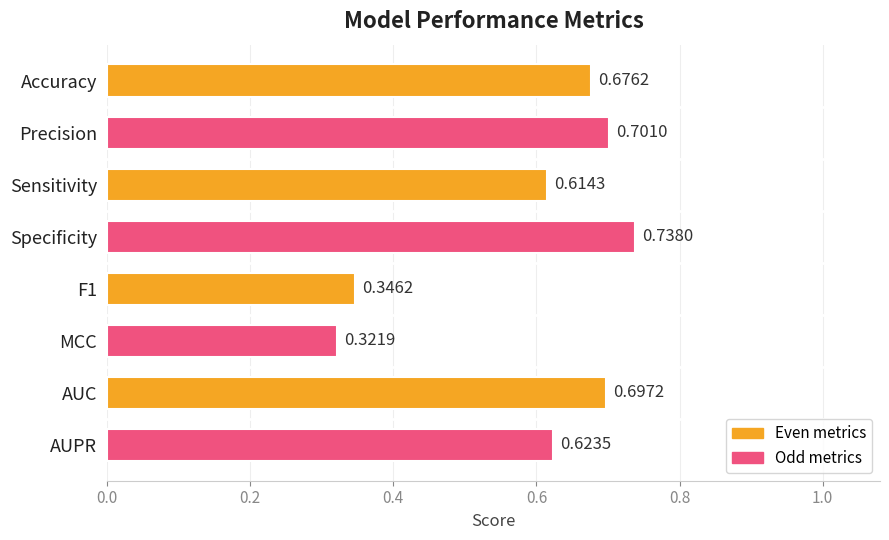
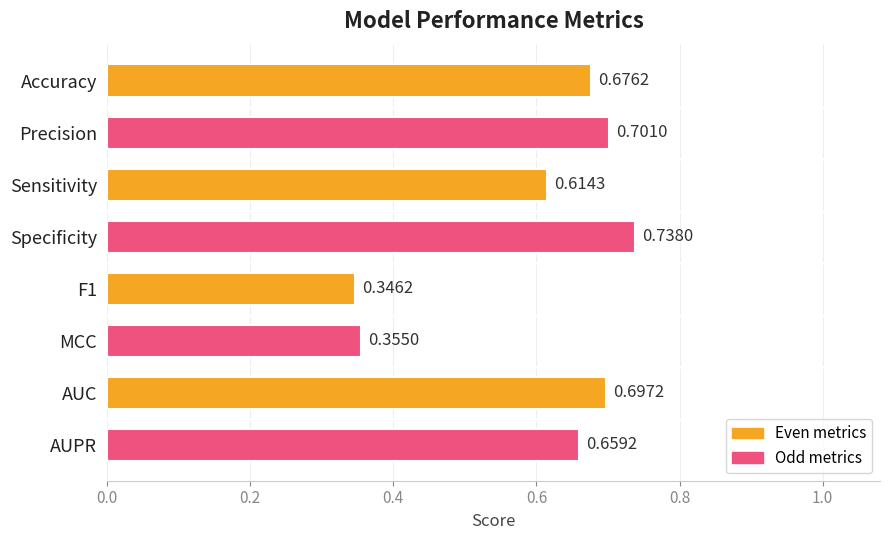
  {
    "Accuracy": 0.6762,
    "Precision": 0.7010,
    "Sensitivity": 0.6143,
    "Specificity": 0.7380,
    "F1": 0.3462,
-   "MCC": 0.3219,
+   "MCC": 0.3550,
    "AUC": 0.6972,
-   "AUPR": 0.6235
+   "AUPR": 0.6592
  }
